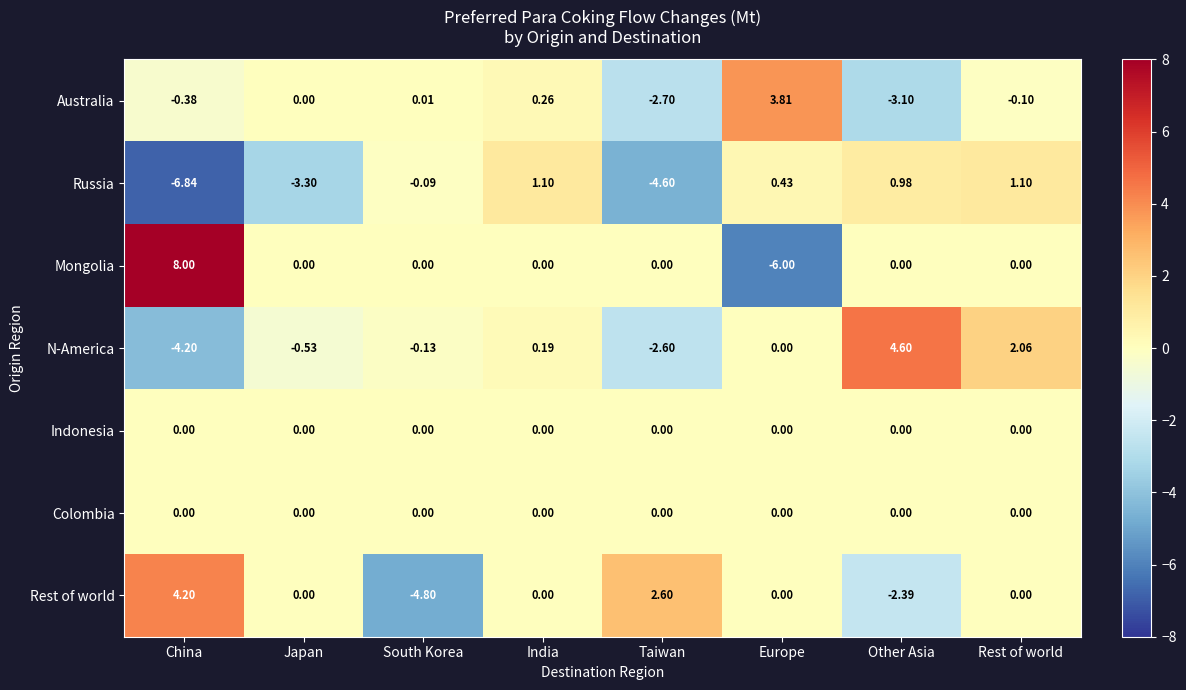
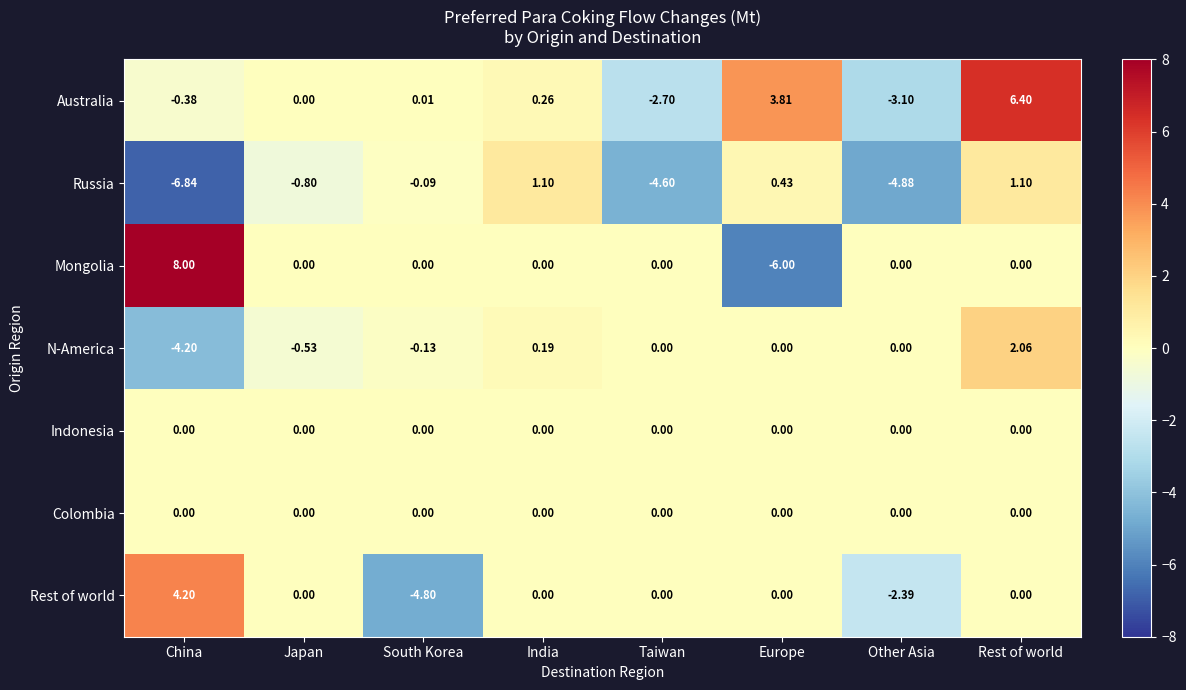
  {
    "Australia": {
      "China": -0.38,
      "Japan": 0.00,
      "South Korea": 0.01,
      "India": 0.26,
      "Taiwan": -2.70,
      "Europe": 3.81,
      "Other Asia": -3.10,
-     "Rest of world": -0.10
+     "Rest of world": 6.40
    },
    "Russia": {
      "China": -6.84,
-     "Japan": -3.30,
+     "Japan": -0.80,
      "South Korea": -0.09,
      "India": 1.10,
      "Taiwan": -4.60,
      "Europe": 0.43,
-     "Other Asia": 0.98,
+     "Other Asia": -4.88,
      "Rest of world": 1.10
    },
    "Mongolia": {
      "China": 8.00,
      "Japan": 0.00,
      "South Korea": 0.00,
      "India": 0.00,
      "Taiwan": 0.00,
      "Europe": -6.00,
      "Other Asia": 0.00,
      "Rest of world": 0.00
    },
    "N-America": {
      "China": -4.20,
      "Japan": -0.53,
      "South Korea": -0.13,
      "India": 0.19,
-     "Taiwan": -2.60,
+     "Taiwan": 0.00,
      "Europe": 0.00,
-     "Other Asia": 4.60,
+     "Other Asia": 0.00,
      "Rest of world": 2.06
    },
    "Indonesia": {
      "China": 0.00,
      "Japan": 0.00,
      "South Korea": 0.00,
      "India": 0.00,
      "Taiwan": 0.00,
      "Europe": 0.00,
      "Other Asia": 0.00,
      "Rest of world": 0.00
    },
    "Colombia": {
      "China": 0.00,
      "Japan": 0.00,
      "South Korea": 0.00,
      "India": 0.00,
      "Taiwan": 0.00,
      "Europe": 0.00,
      "Other Asia": 0.00,
      "Rest of world": 0.00
    },
    "Rest of world": {
      "China": 4.20,
      "Japan": 0.00,
      "South Korea": -4.80,
      "India": 0.00,
-     "Taiwan": 2.60,
+     "Taiwan": 0.00,
      "Europe": 0.00,
      "Other Asia": -2.39,
      "Rest of world": 0.00
    }
  }
